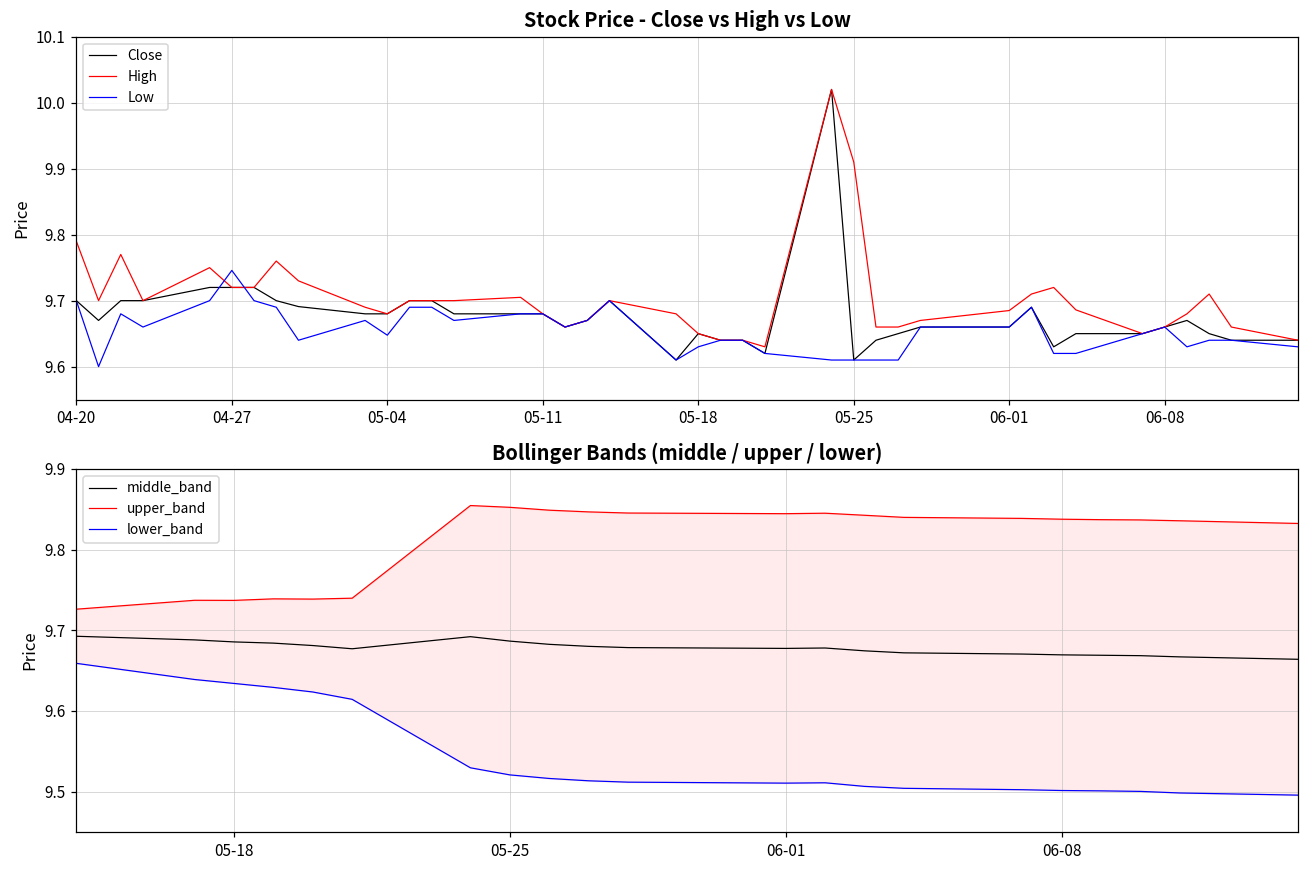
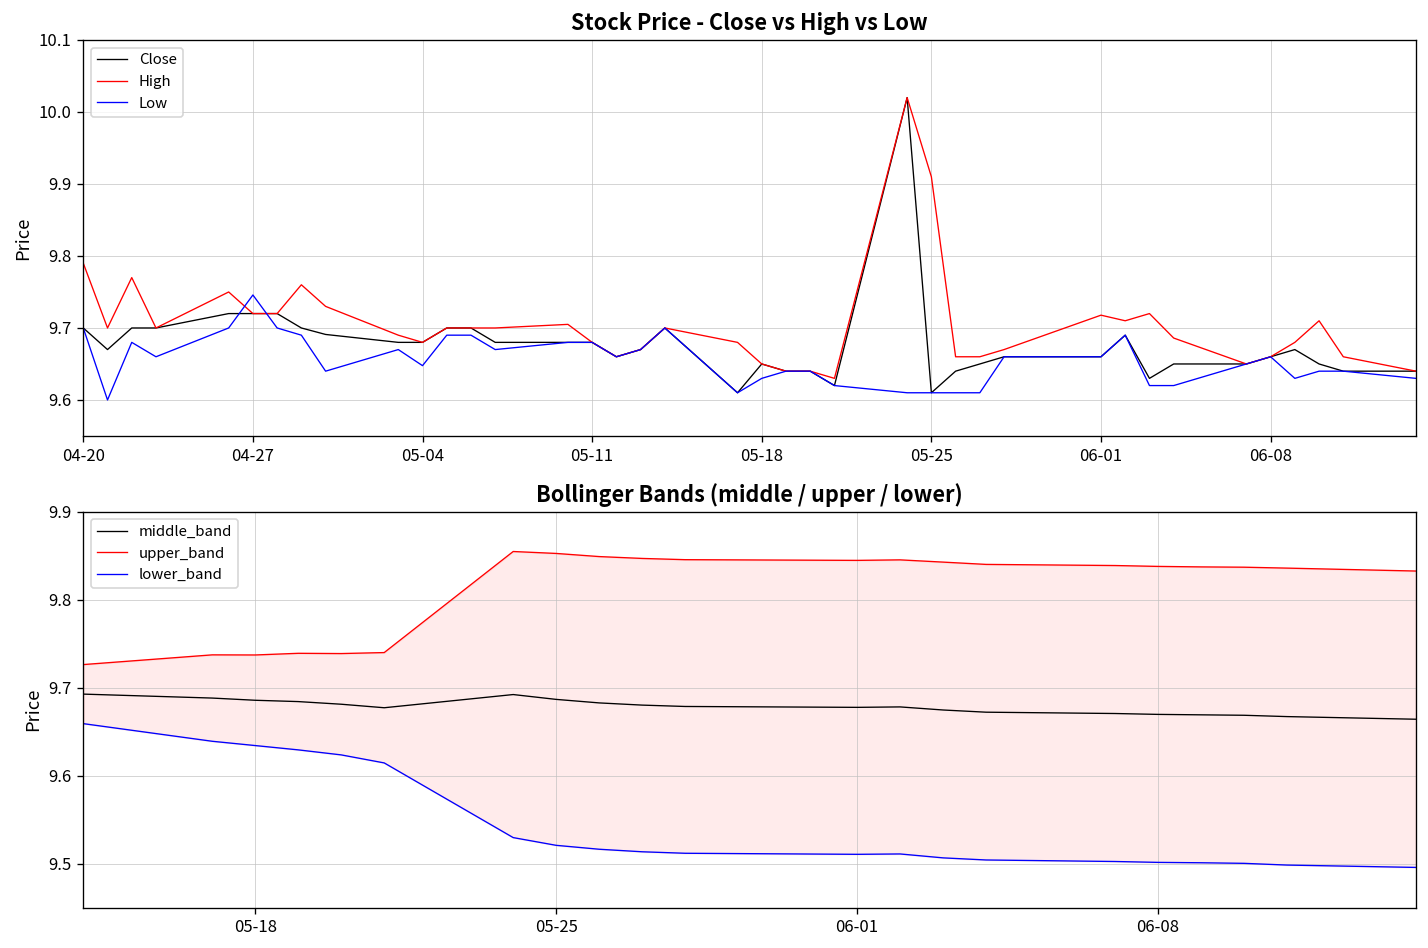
  {
    "Stock Price - Close vs High vs Low": {
      "High": {
        "04-20": 9.79,
        "05-25": 9.91,
-       "06-01": 9.69
+       "06-01": 9.72
      },
      "Low": {
        "04-27": 9.75,
        "05-04": 9.65,
        "05-18": 9.63
      }
    },
    "Bollinger Bands (middle / upper / lower)": {
      "middle_band": {
        "05-18": 9.69,
        "05-25": 9.69,
        "06-01": 9.68,
        "06-08": 9.67
      },
      "upper_band": {
        "05-18": 9.74,
        "05-25": 9.85,
        "06-01": 9.84,
        "06-08": 9.84
      },
      "lower_band": {
        "05-18": 9.63,
        "05-25": 9.52,
        "06-01": 9.51,
        "06-08": 9.50
      }
    }
  }
